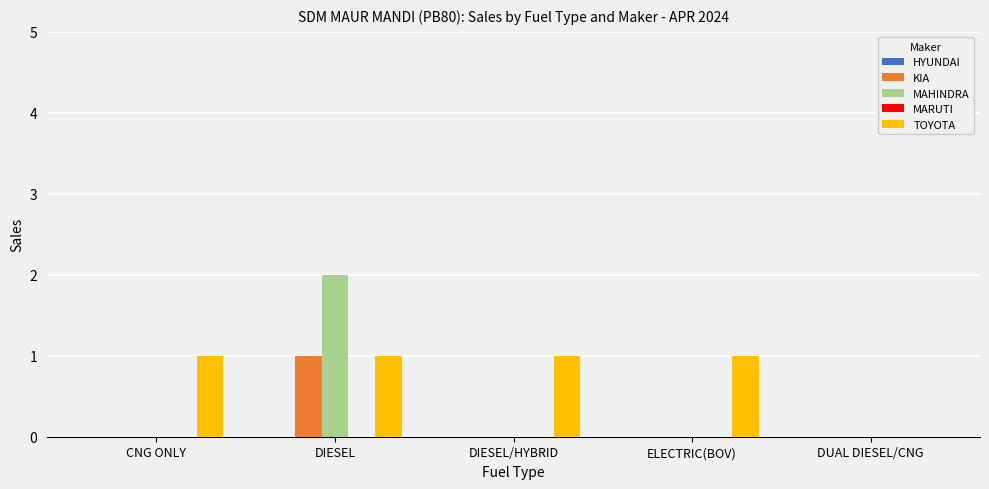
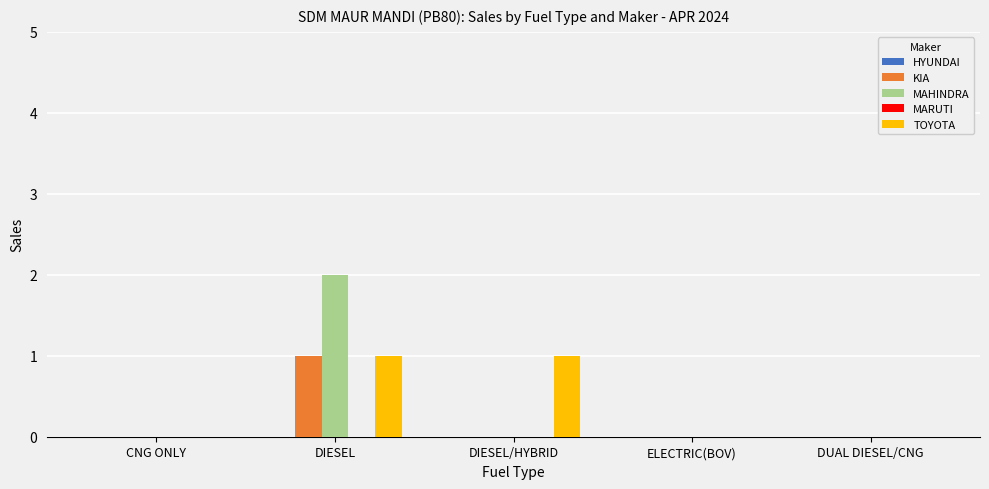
  {
    "HYUNDAI": {
      "CNG ONLY": 0,
      "DIESEL": 0,
      "DIESEL/HYBRID": 0,
      "ELECTRIC(BOV)": 0,
      "DUAL DIESEL/CNG": 0
    },
    "KIA": {
      "CNG ONLY": 0,
      "DIESEL": 1,
      "DIESEL/HYBRID": 0,
      "ELECTRIC(BOV)": 0,
      "DUAL DIESEL/CNG": 0
    },
    "MAHINDRA": {
      "CNG ONLY": 0,
      "DIESEL": 2,
      "DIESEL/HYBRID": 0,
      "ELECTRIC(BOV)": 0,
      "DUAL DIESEL/CNG": 0
    },
    "MARUTI": {
      "CNG ONLY": 0,
      "DIESEL": 0,
      "DIESEL/HYBRID": 0,
      "ELECTRIC(BOV)": 0,
      "DUAL DIESEL/CNG": 0
    },
    "TOYOTA": {
-     "CNG ONLY": 1,
+     "CNG ONLY": 0,
      "DIESEL": 1,
      "DIESEL/HYBRID": 1,
-     "ELECTRIC(BOV)": 1,
+     "ELECTRIC(BOV)": 0,
      "DUAL DIESEL/CNG": 0
    }
  }
